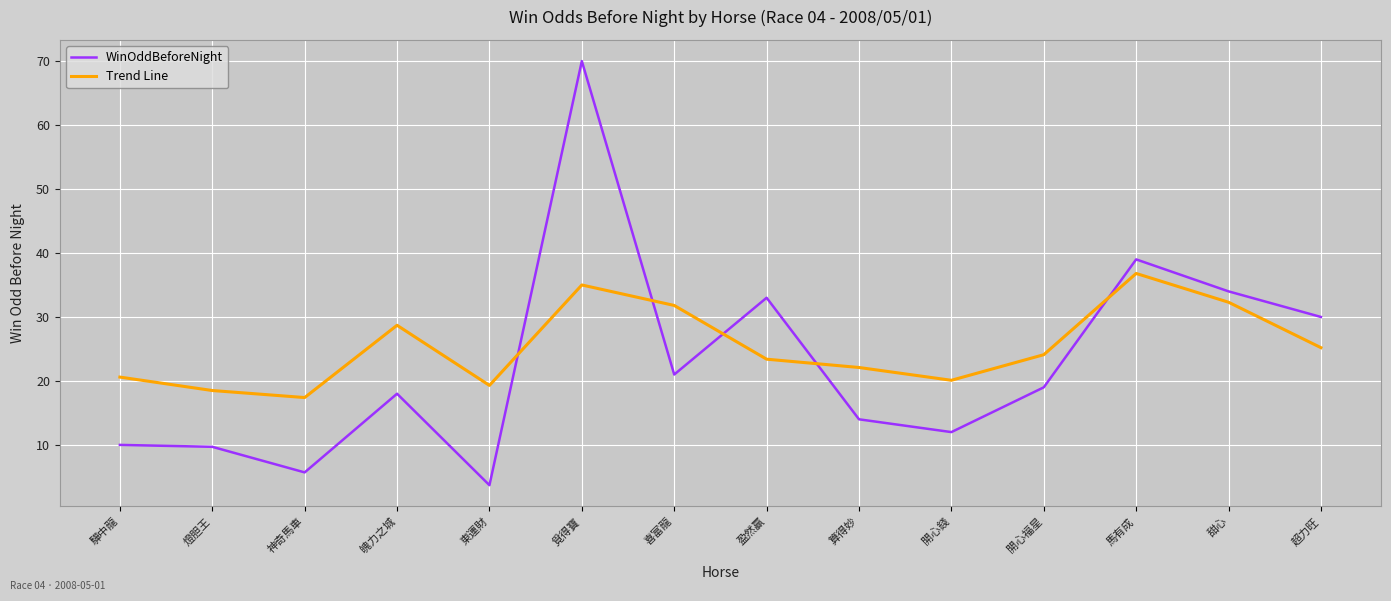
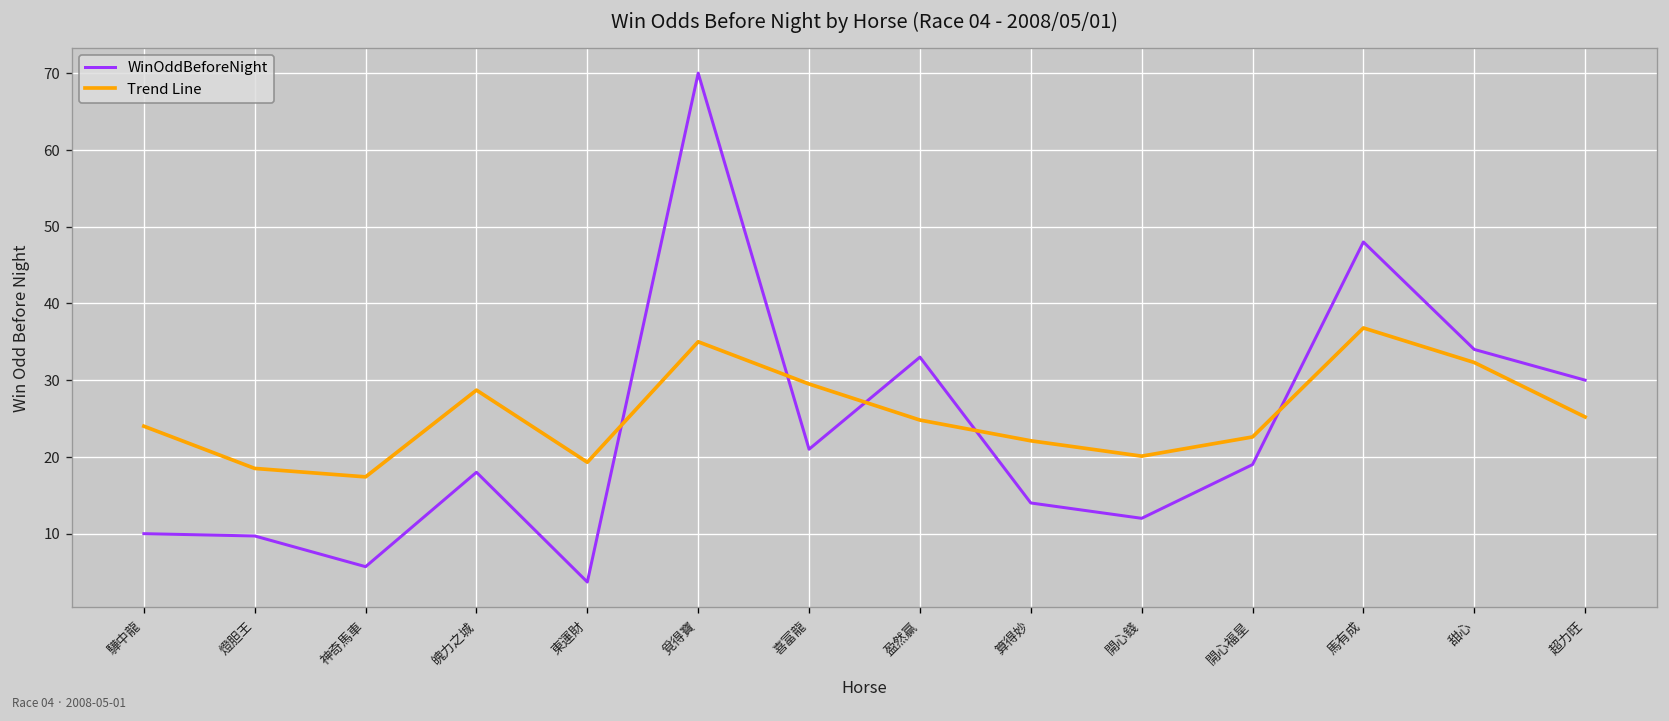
  {
    "WinOddBeforeNight": {
      "驊中龍": 10,
      "燈胆王": 10,
      "神奇馬車": 6,
      "魄力之城": 18,
      "東運財": 4,
      "覓得寶": 70,
      "喜富龍": 21,
      "盈然贏": 33,
      "算得妙": 14,
      "開心錢": 12,
      "開心福星": 19,
-     "馬有成": 39,
+     "馬有成": 48,
      "甜心": 34,
      "超力旺": 30
    },
    "Trend Line": {
-     "驊中龍": 21,
+     "驊中龍": 24,
      "燈胆王": 19,
      "神奇馬車": 17,
      "魄力之城": 29,
      "東運財": 19,
      "覓得寶": 35,
-     "喜富龍": 32,
-     "盈然贏": 23,
+     "喜富龍": 30,
+     "盈然贏": 25,
      "算得妙": 22,
      "開心錢": 20,
-     "開心福星": 24,
+     "開心福星": 23,
      "馬有成": 37,
      "甜心": 32,
      "超力旺": 25
    }
  }
